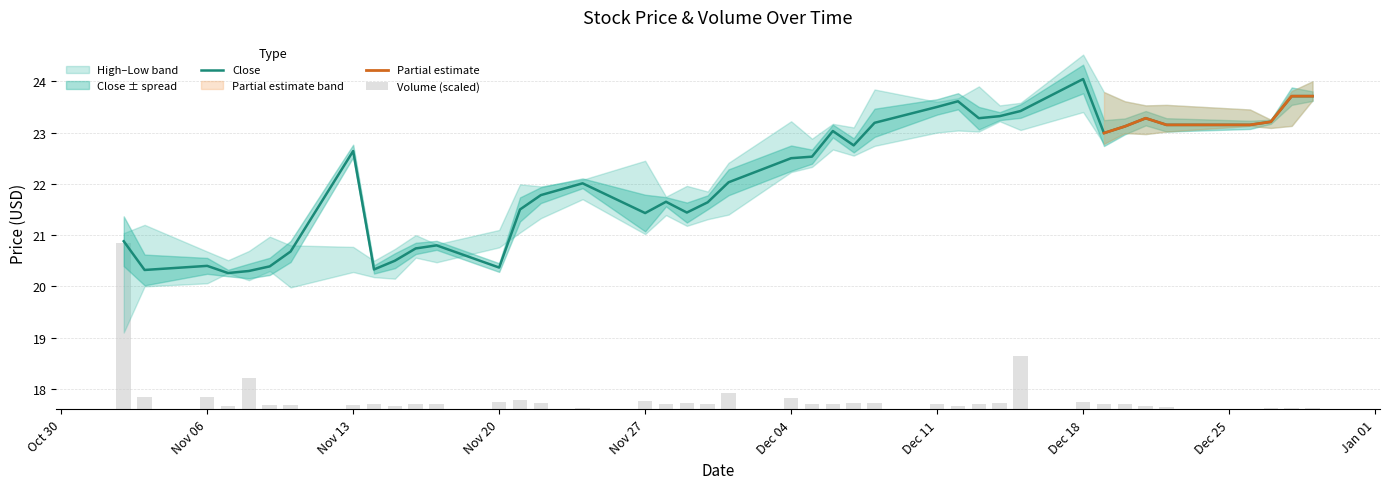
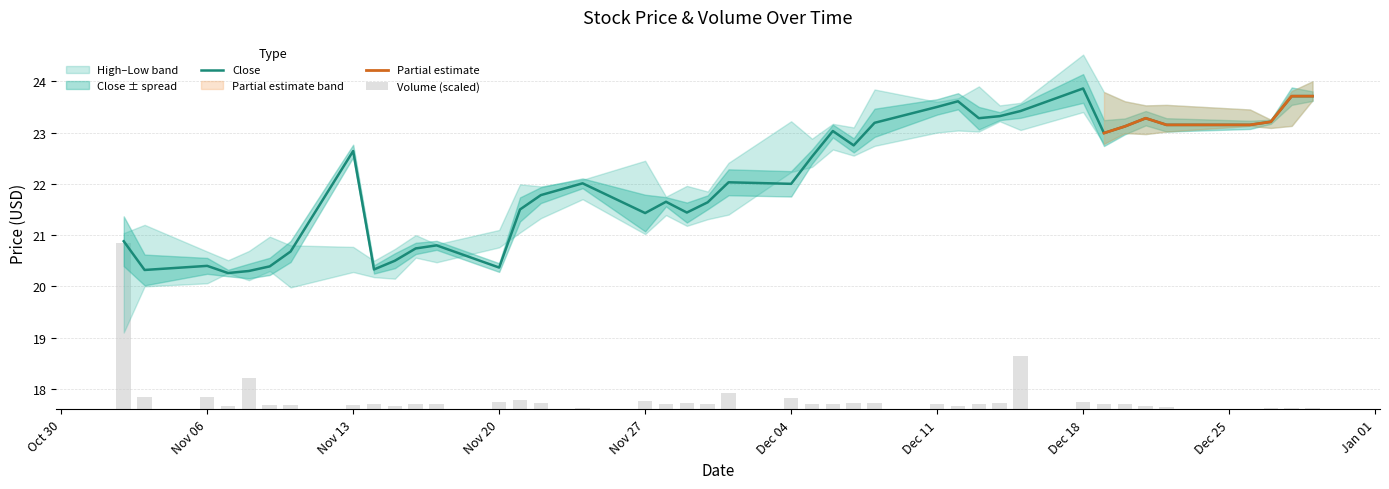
  {
    "Close": {
      "Nov 06": 20.4,
      "Nov 13": 22.6,
      "Nov 20": 20.4,
      "Nov 27": 21.4,
-     "Dec 04": 22.5,
+     "Dec 04": 22.0,
      "Dec 11": 23.5,
-     "Dec 18": 24.0
+     "Dec 18": 23.9
    }
  }
